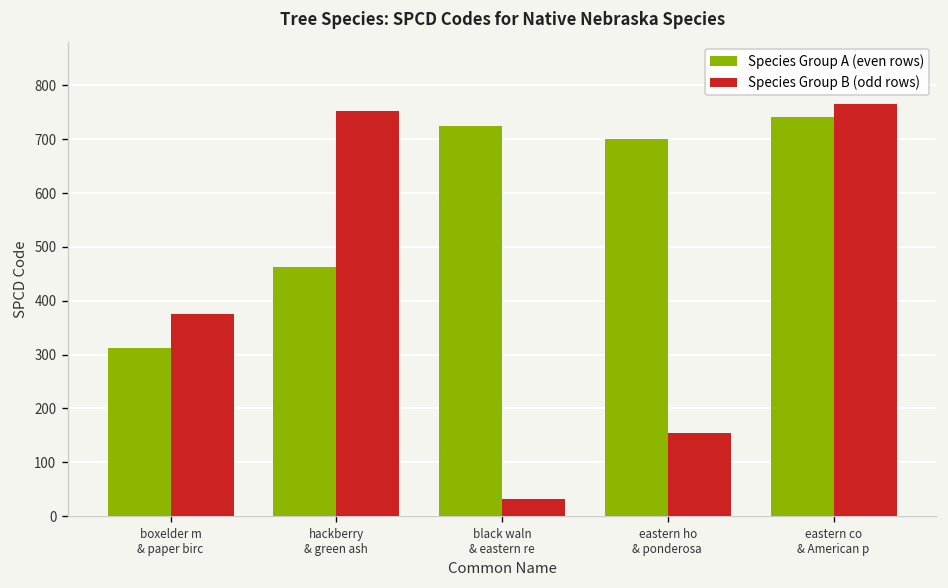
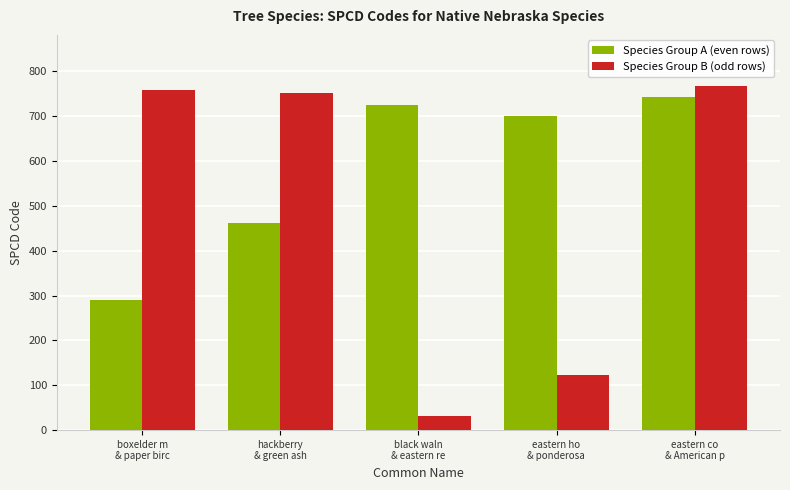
  {
    "Species Group A (even rows)": {
-     "boxelder m & paper birc": 310,
+     "boxelder m & paper birc": 290,
      "hackberry & green ash": 460,
      "black waln & eastern re": 720,
      "eastern ho & ponderosa": 700,
      "eastern co & American p": 740
    },
    "Species Group B (odd rows)": {
-     "boxelder m & paper birc": 380,
+     "boxelder m & paper birc": 760,
      "hackberry & green ash": 750,
      "black waln & eastern re": 30,
-     "eastern ho & ponderosa": 160,
+     "eastern ho & ponderosa": 120,
      "eastern co & American p": 770
    }
  }
